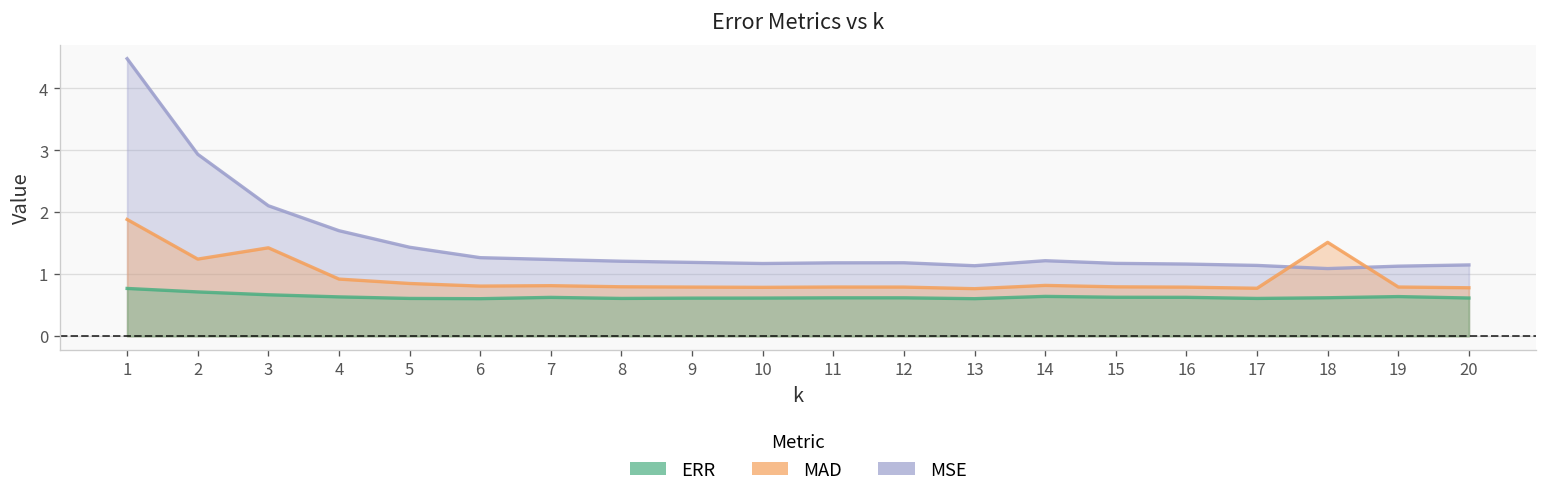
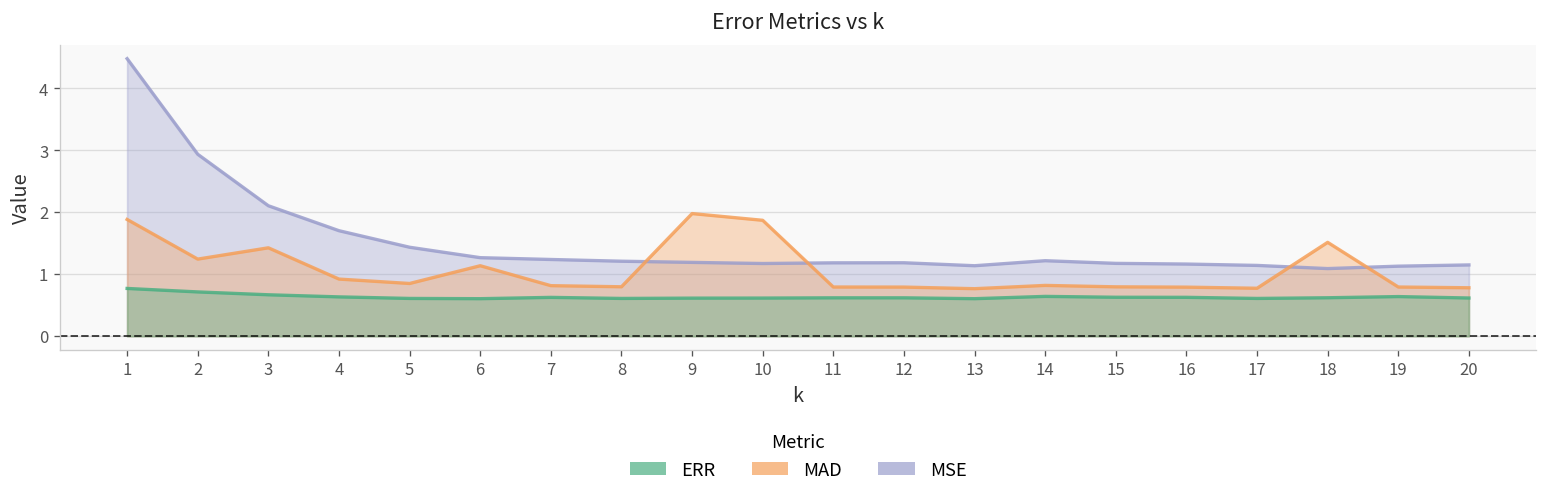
  {
    "MAD": {
      "1": 1.9,
      "2": 1.2,
      "3": 1.4,
      "4": 0.9,
      "5": 0.9,
-     "6": 0.8,
+     "6": 1.1,
      "7": 0.8,
      "8": 0.8,
-     "9": 0.8,
-     "10": 0.8,
+     "9": 2.0,
+     "10": 1.9,
      "11": 0.8,
      "12": 0.8,
      "13": 0.8,
      "14": 0.8,
      "15": 0.8,
      "16": 0.8,
      "17": 0.8,
      "18": 1.5,
      "19": 0.8,
      "20": 0.8
    }
  }
